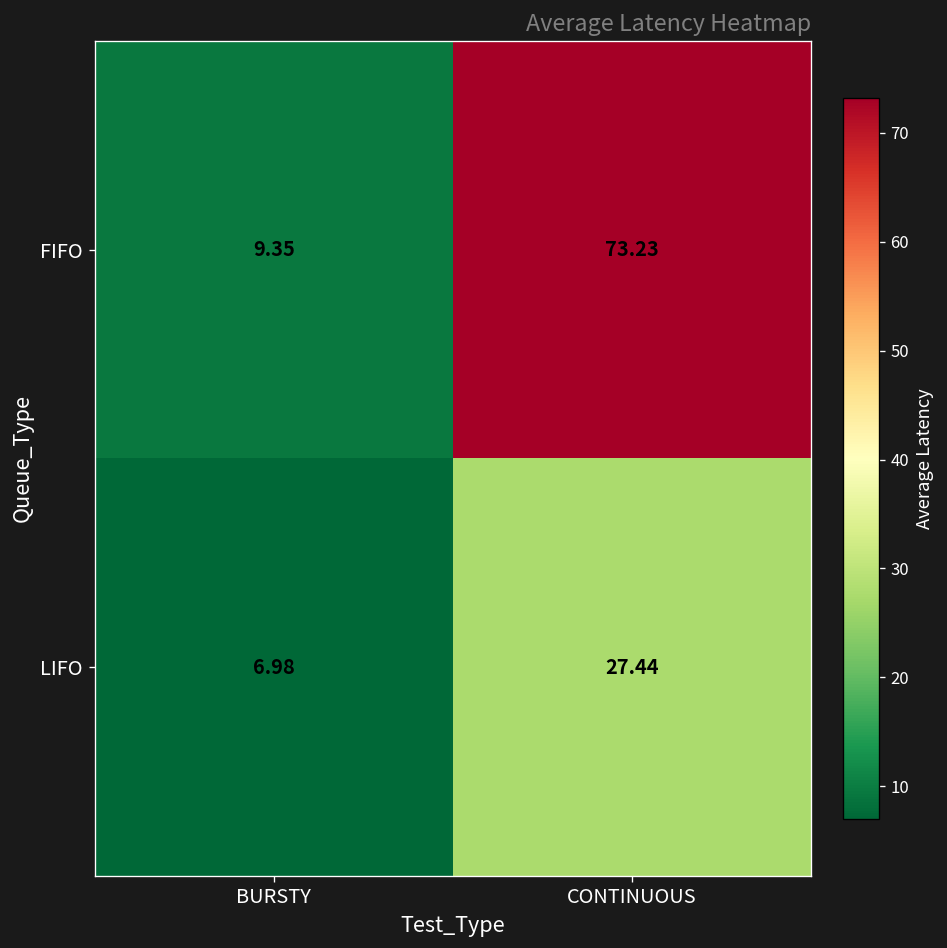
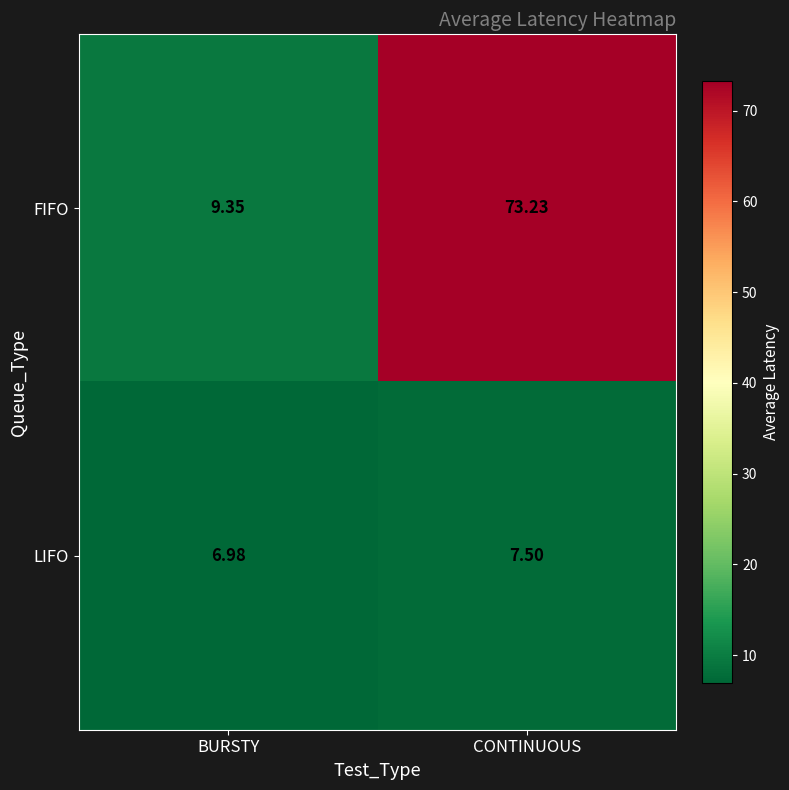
  {
    "FIFO": {
      "BURSTY": 9.35,
      "CONTINUOUS": 73.23
    },
    "LIFO": {
      "BURSTY": 6.98,
-     "CONTINUOUS": 27.44
+     "CONTINUOUS": 7.50
    }
  }
